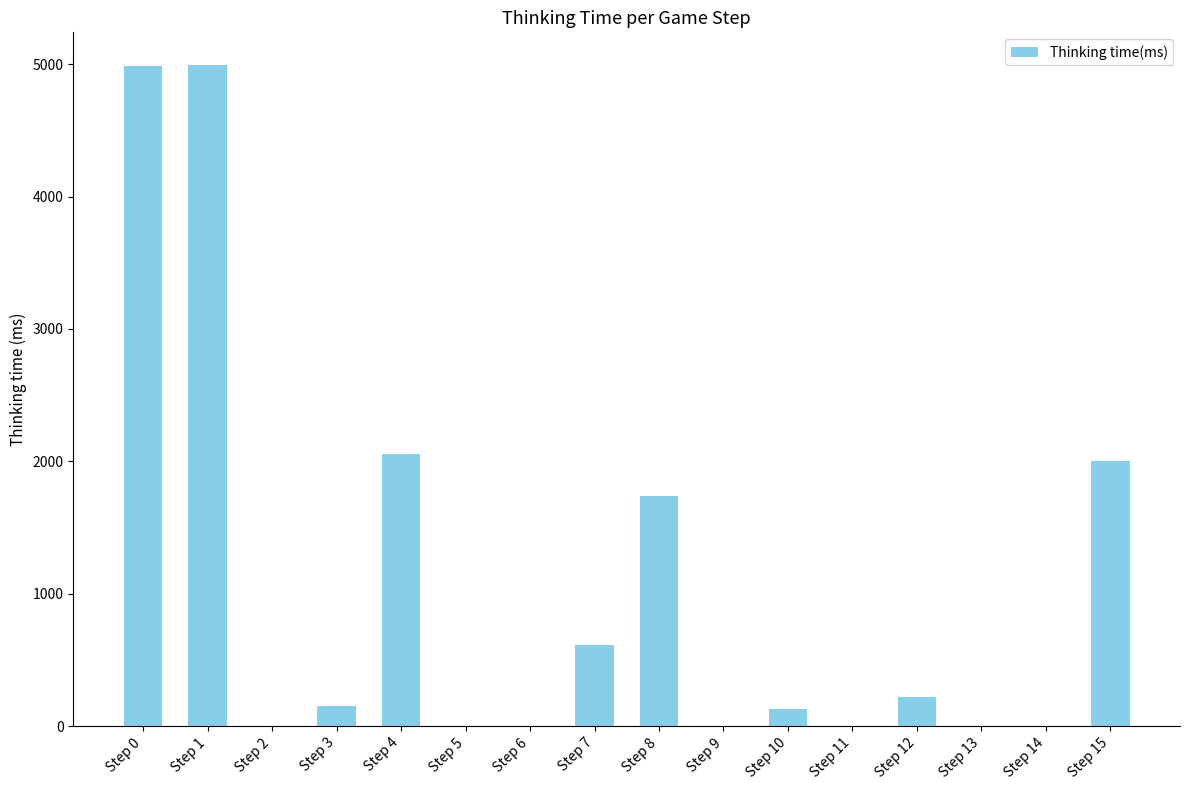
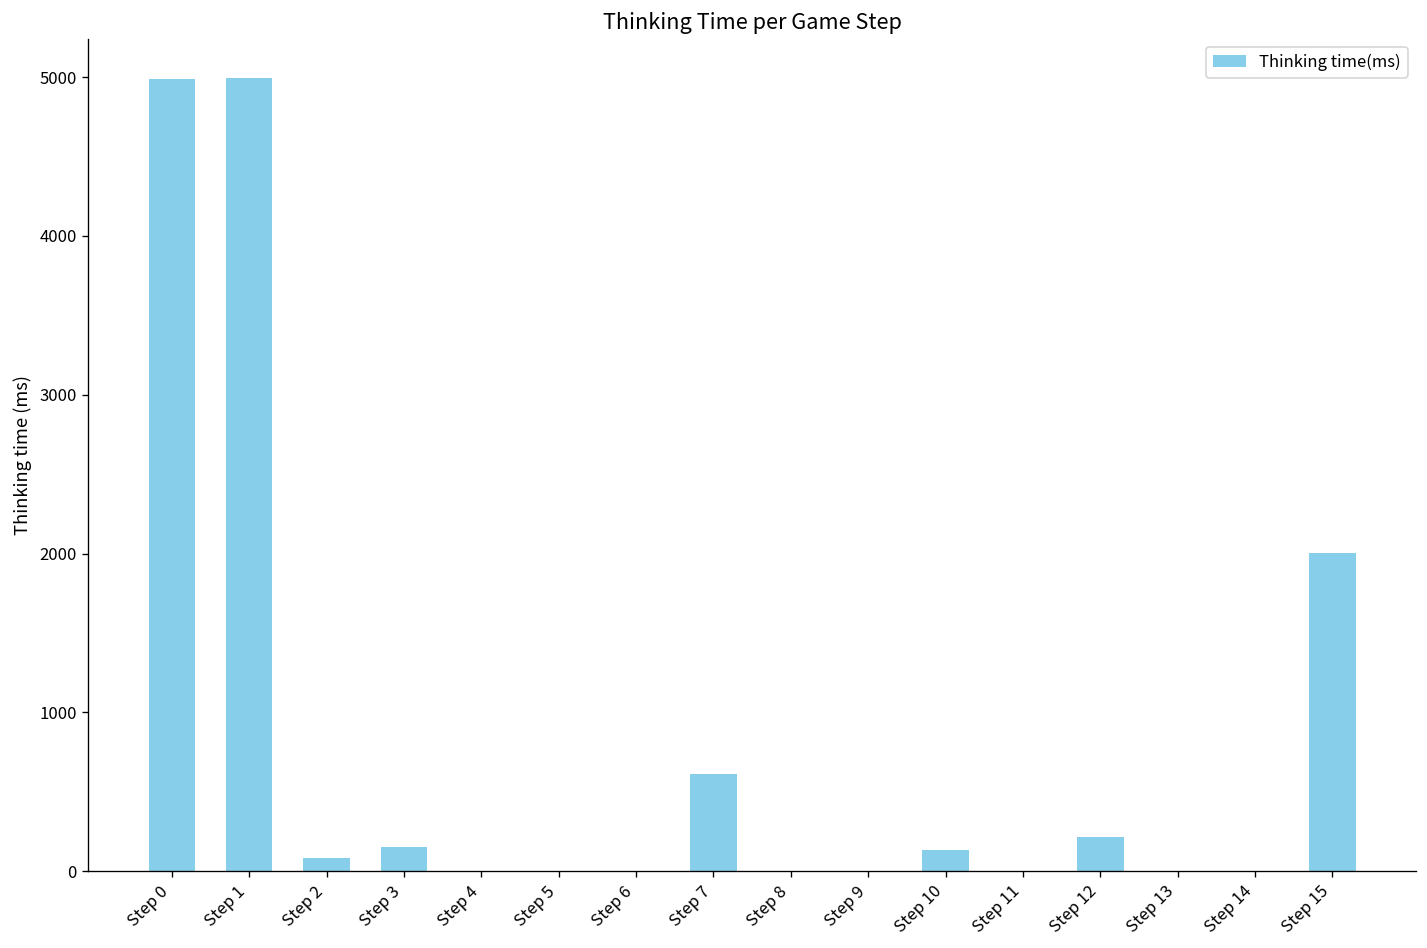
  {
    "Step 0": 4990,
    "Step 1": 4990,
-   "Step 2": 0,
+   "Step 2": 80,
    "Step 3": 150,
-   "Step 4": 2060,
+   "Step 4": 10,
    "Step 5": 0,
    "Step 6": 0,
    "Step 7": 610,
-   "Step 8": 1740,
+   "Step 8": 0,
    "Step 9": 0,
    "Step 10": 130,
    "Step 12": 220,
    "Step 14": 0,
    "Step 15": 2000
  }
